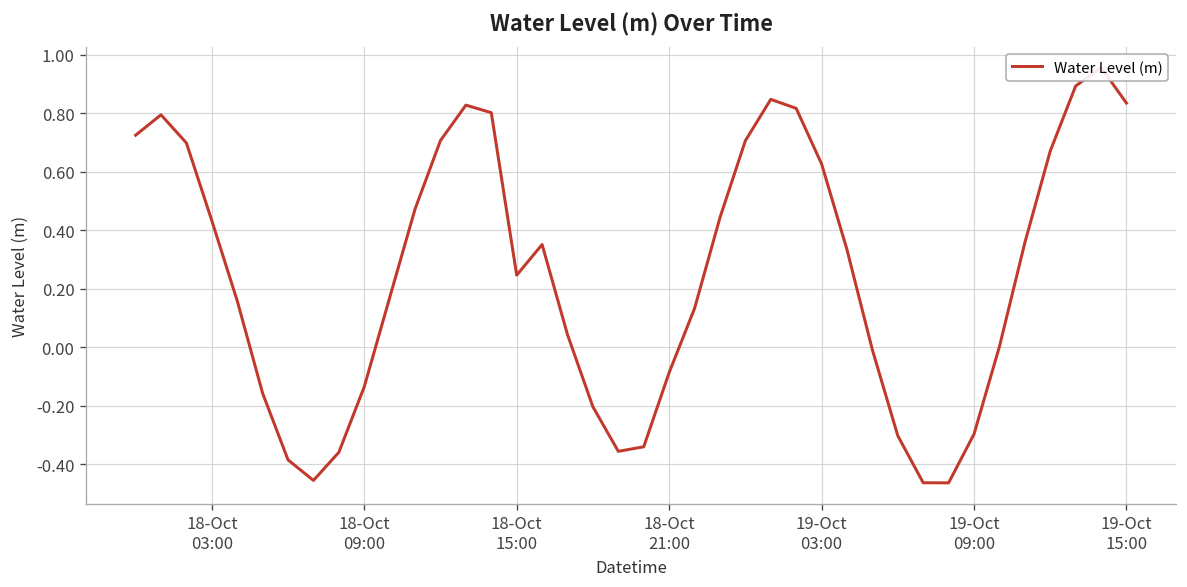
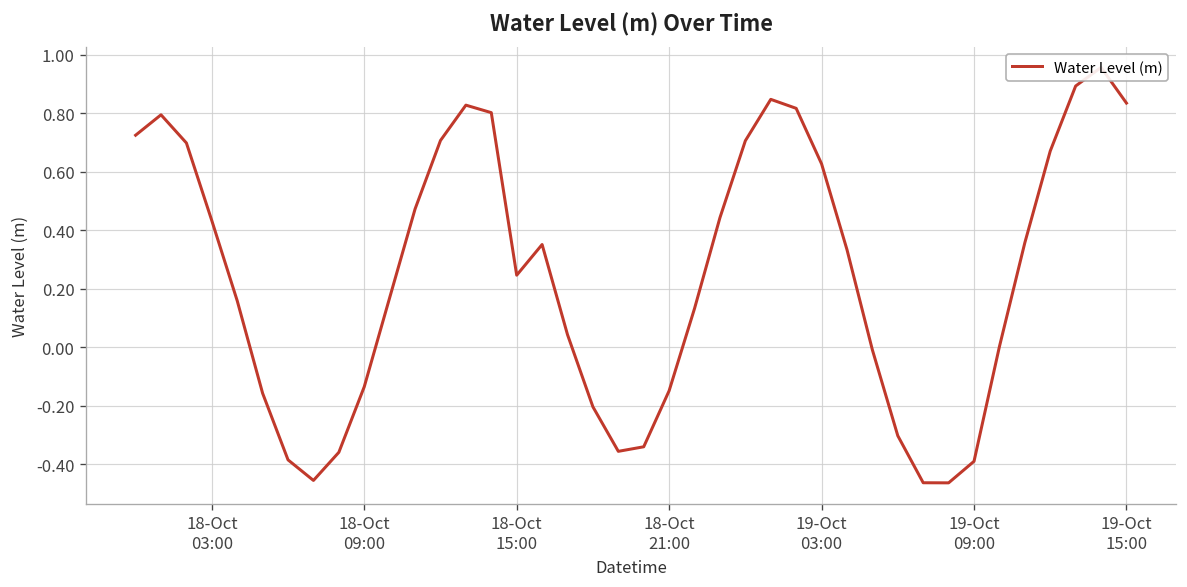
  {
    "18-Oct 03:00": 0.43,
    "18-Oct 09:00": -0.14,
    "18-Oct 15:00": 0.25,
-   "18-Oct 21:00": -0.09,
+   "18-Oct 21:00": -0.15,
    "19-Oct 03:00": 0.63,
-   "19-Oct 09:00": -0.30,
+   "19-Oct 09:00": -0.39,
    "19-Oct 15:00": 0.83
  }
